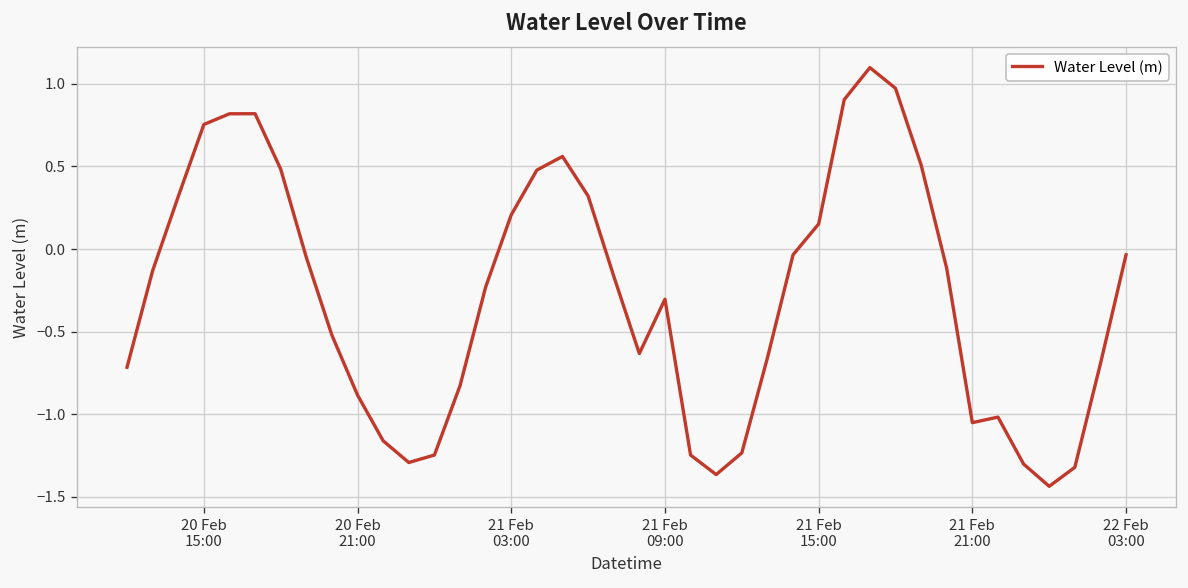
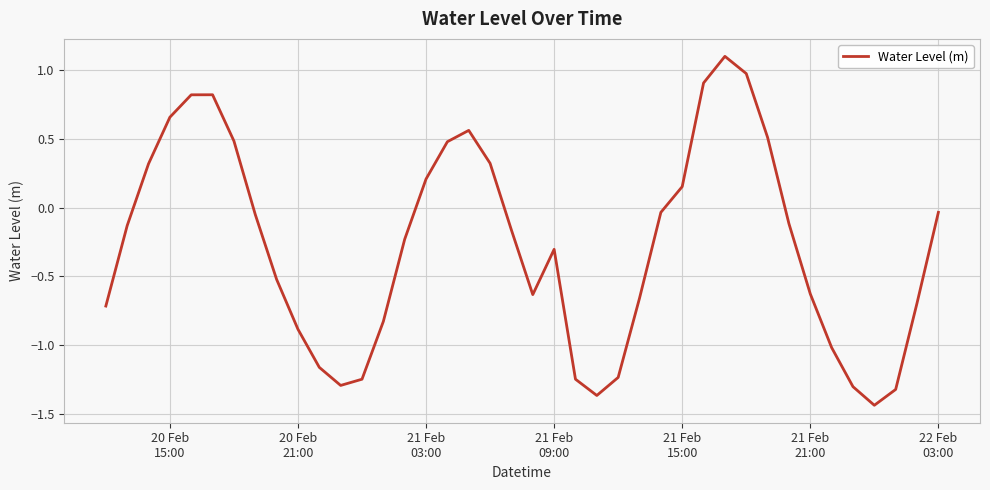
  {
-   "20 Feb 15:00": 0.75,
+   "20 Feb 15:00": 0.66,
    "20 Feb 21:00": -0.88,
    "21 Feb 03:00": 0.21,
    "21 Feb 09:00": -0.30,
    "21 Feb 15:00": 0.15,
-   "21 Feb 21:00": -1.05,
+   "21 Feb 21:00": -0.63,
    "22 Feb 03:00": -0.03
  }
